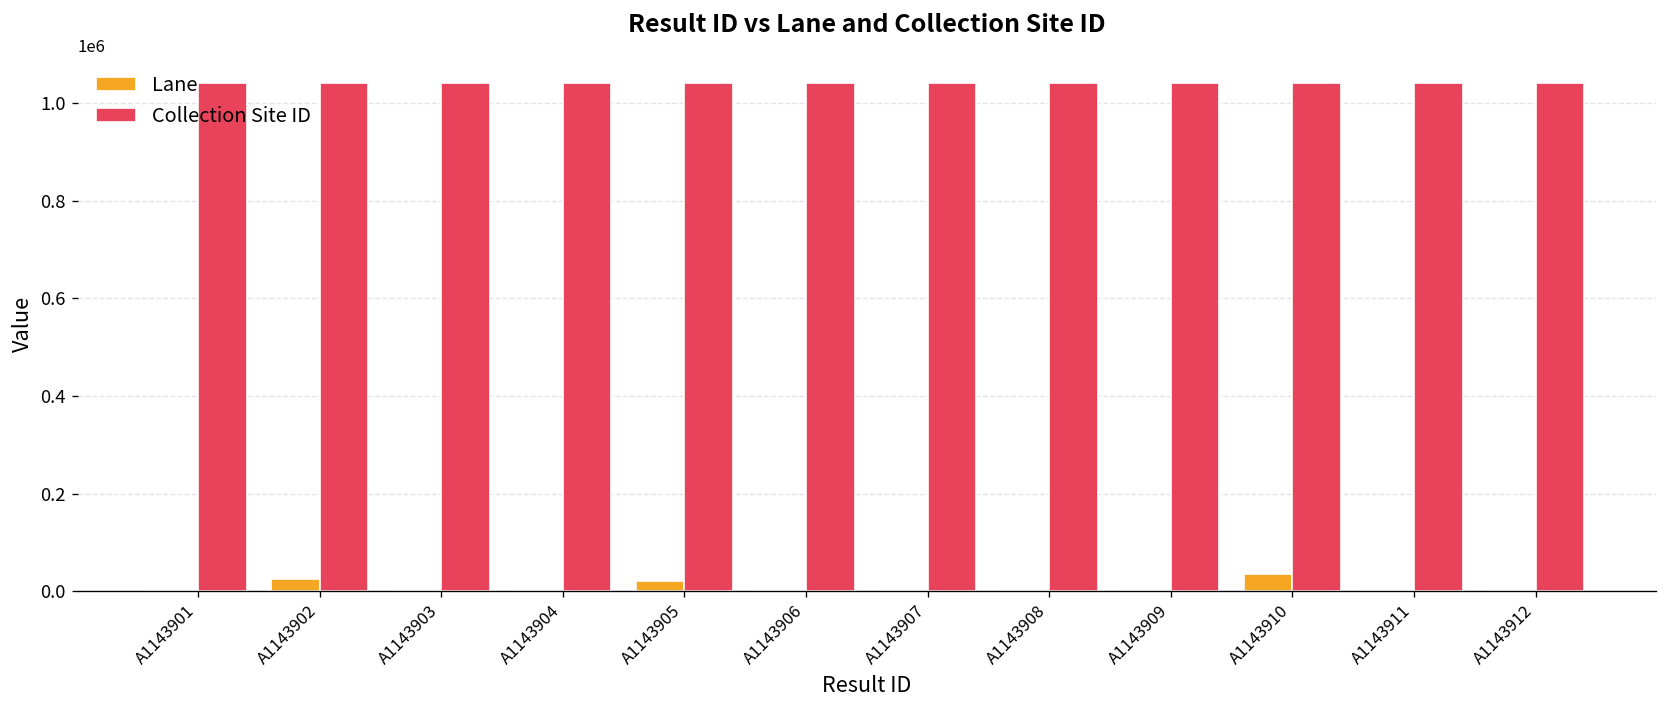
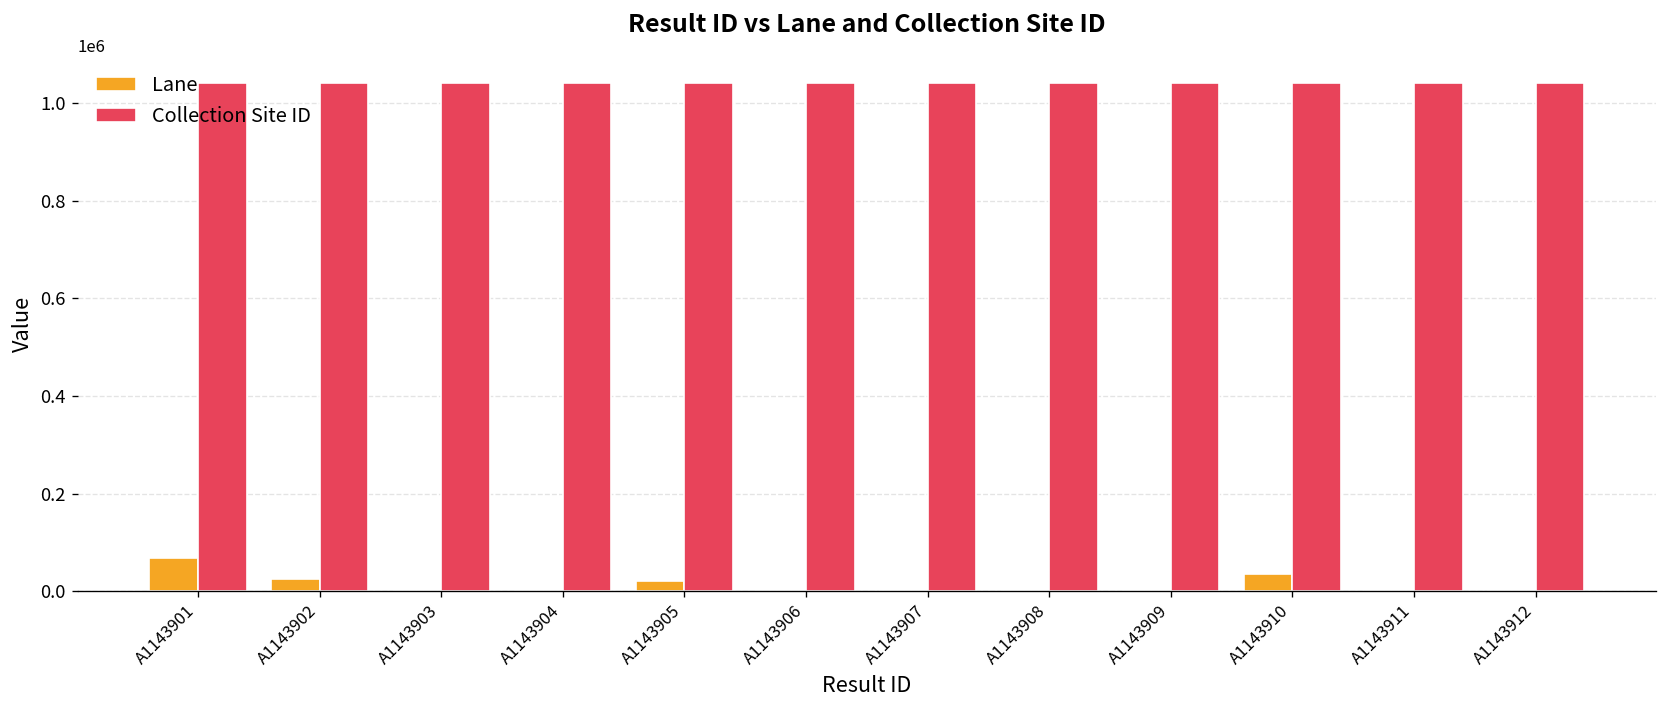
  {
    "Lane": {
-     "A1143901": 0,
+     "A1143901": 70000,
      "A1143902": 30000,
      "A1143905": 20000,
      "A1143910": 30000
    },
    "Collection Site ID": {
      "A1143901": 1040000,
      "A1143902": 1040000,
      "A1143903": 1040000,
      "A1143904": 1040000,
      "A1143905": 1040000,
      "A1143906": 1040000,
      "A1143907": 1040000,
      "A1143908": 1040000,
      "A1143909": 1040000,
      "A1143910": 1040000,
      "A1143911": 1040000,
      "A1143912": 1040000
    }
  }
